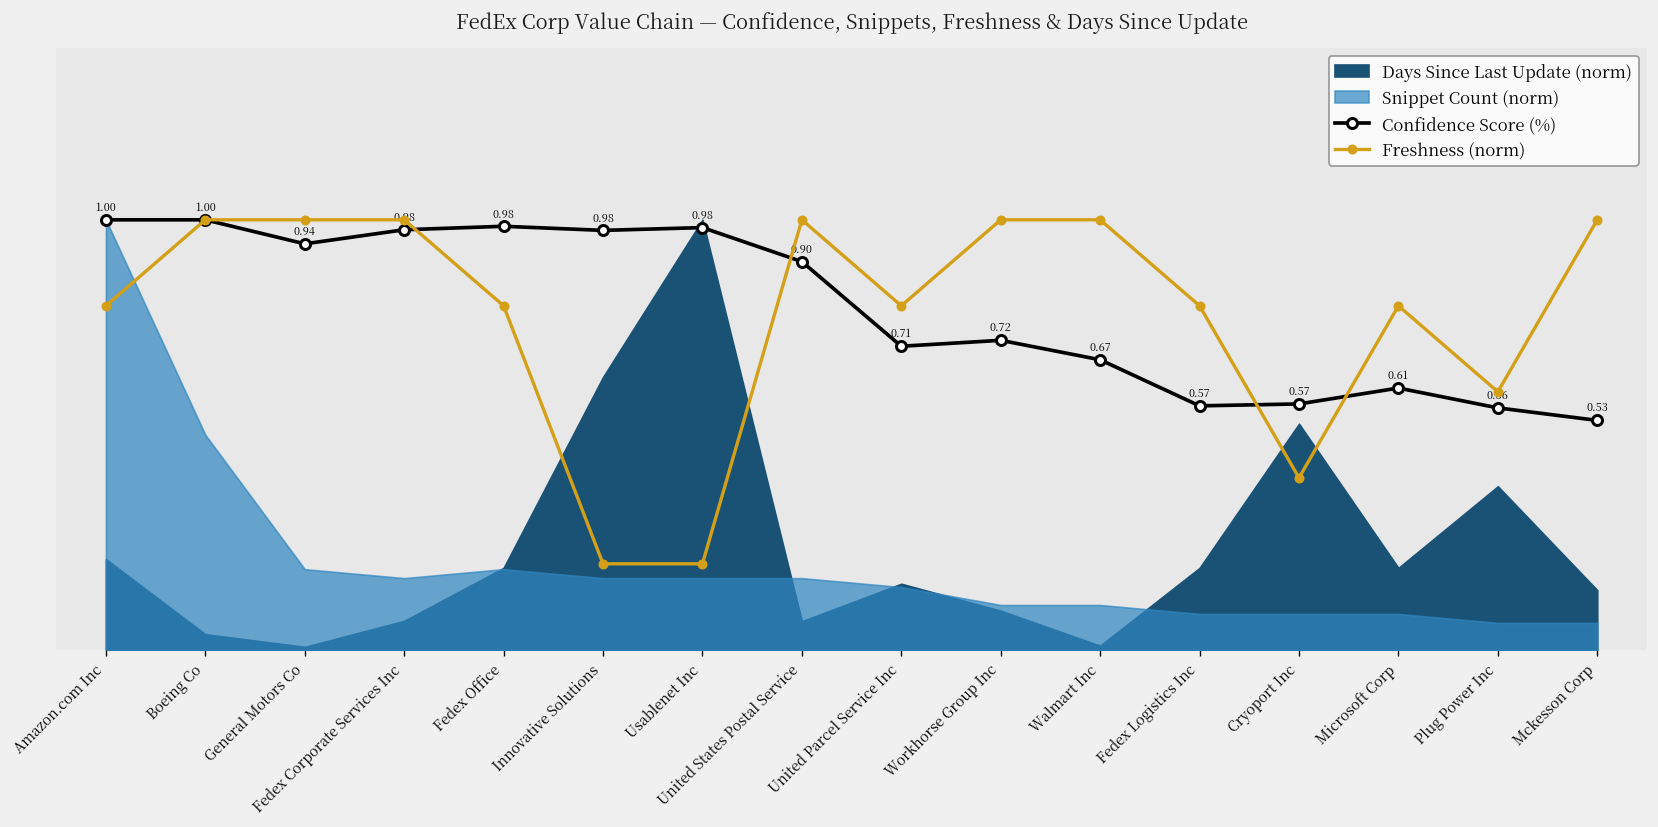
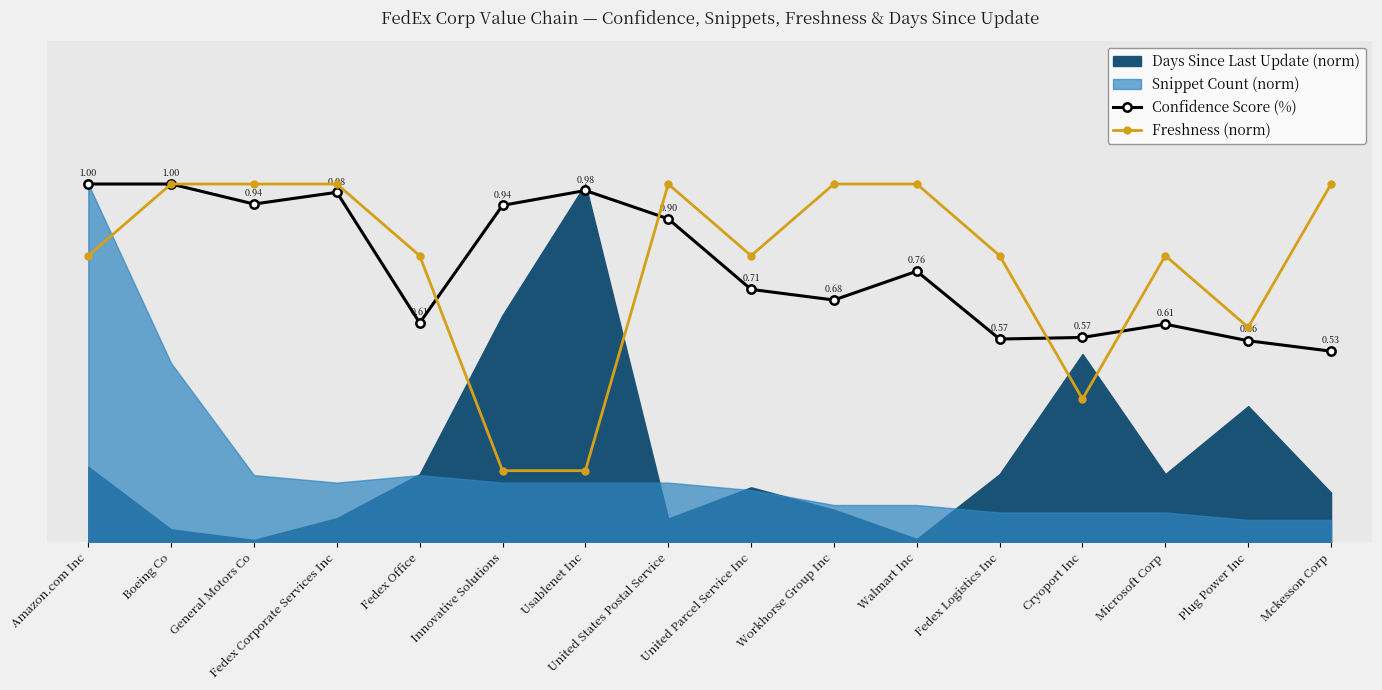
  {
    "Confidence Score (%)": {
      "Amazon.com Inc": 1.00,
      "General Motors Co": 0.94,
-     "Fedex Office": 0.98,
-     "Innovative Solutions": 0.98,
+     "Fedex Office": 0.61,
+     "Innovative Solutions": 0.94,
      "Usablenet Inc": 0.98,
      "United States Postal Service": 0.90,
      "United Parcel Service Inc": 0.71,
-     "Workhorse Group Inc": 0.72,
-     "Walmart Inc": 0.67,
+     "Workhorse Group Inc": 0.68,
+     "Walmart Inc": 0.76,
      "Fedex Logistics Inc": 0.57,
      "Cryoport Inc": 0.57,
      "Microsoft Corp": 0.61,
      "Mckesson Corp": 0.53
    }
  }
